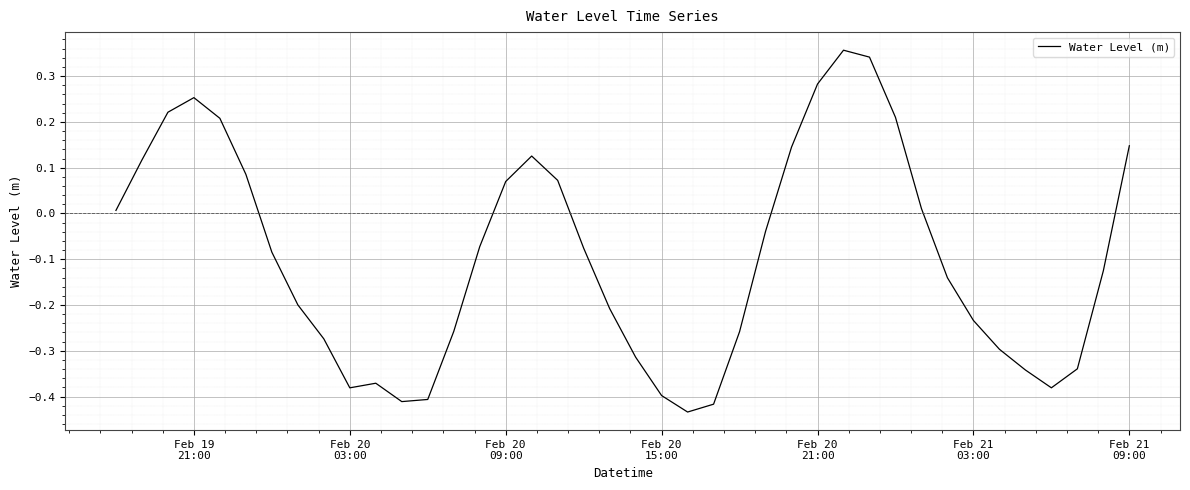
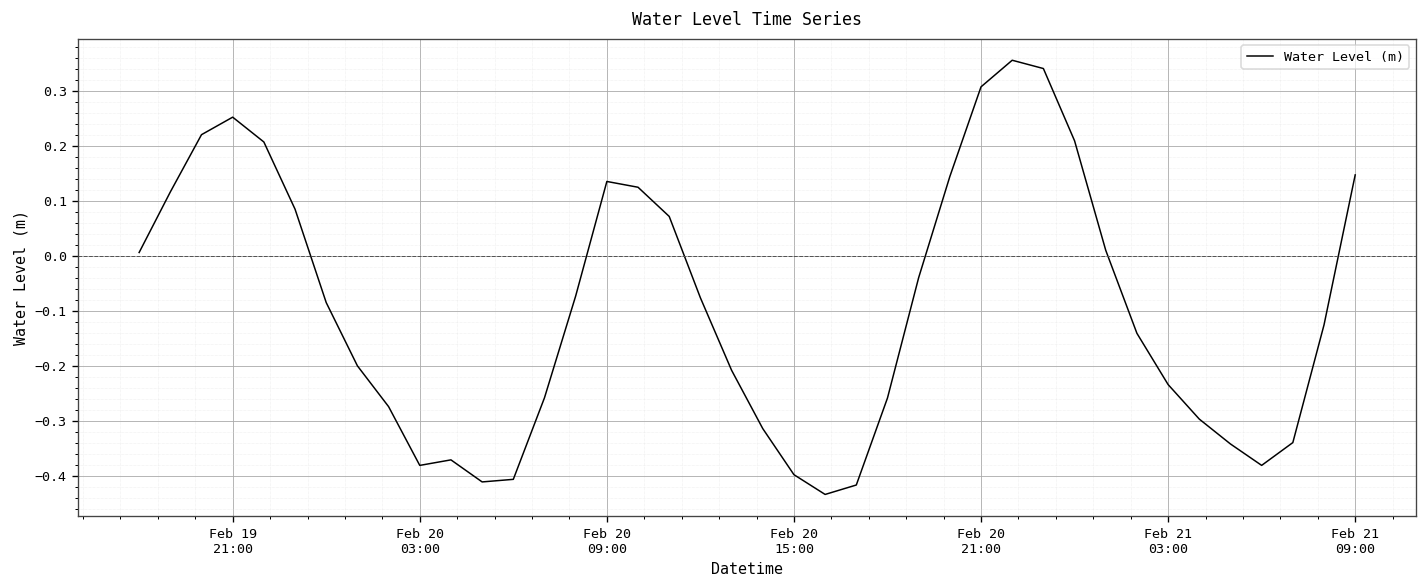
  {
    "Feb 19 21:00": 0.25,
    "Feb 20 03:00": -0.38,
-   "Feb 20 09:00": 0.07,
+   "Feb 20 09:00": 0.14,
    "Feb 20 15:00": -0.40,
-   "Feb 20 21:00": 0.28,
+   "Feb 20 21:00": 0.31,
    "Feb 21 03:00": -0.23,
    "Feb 21 09:00": 0.15
  }
